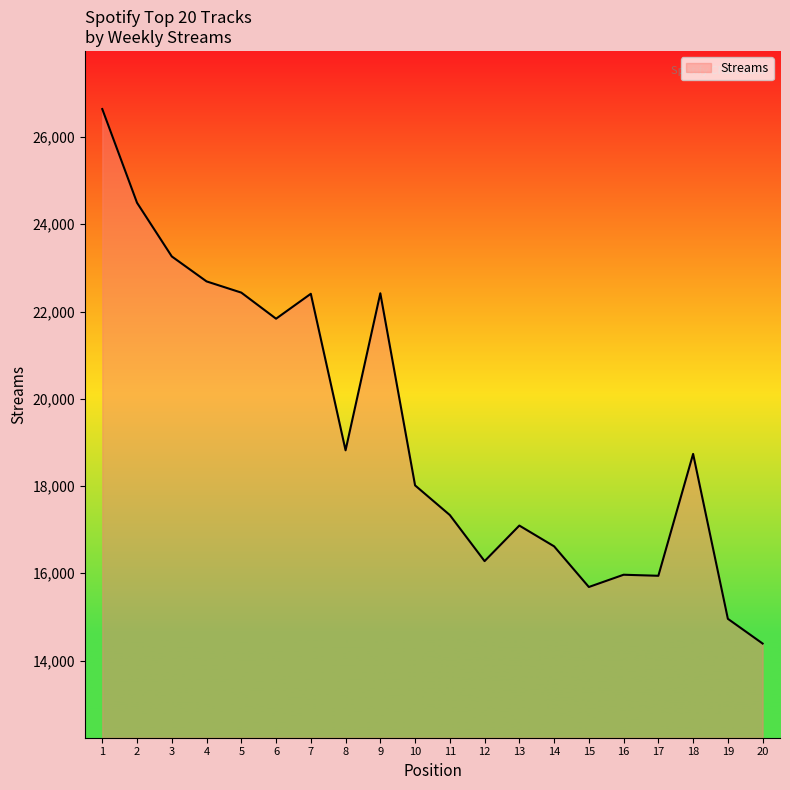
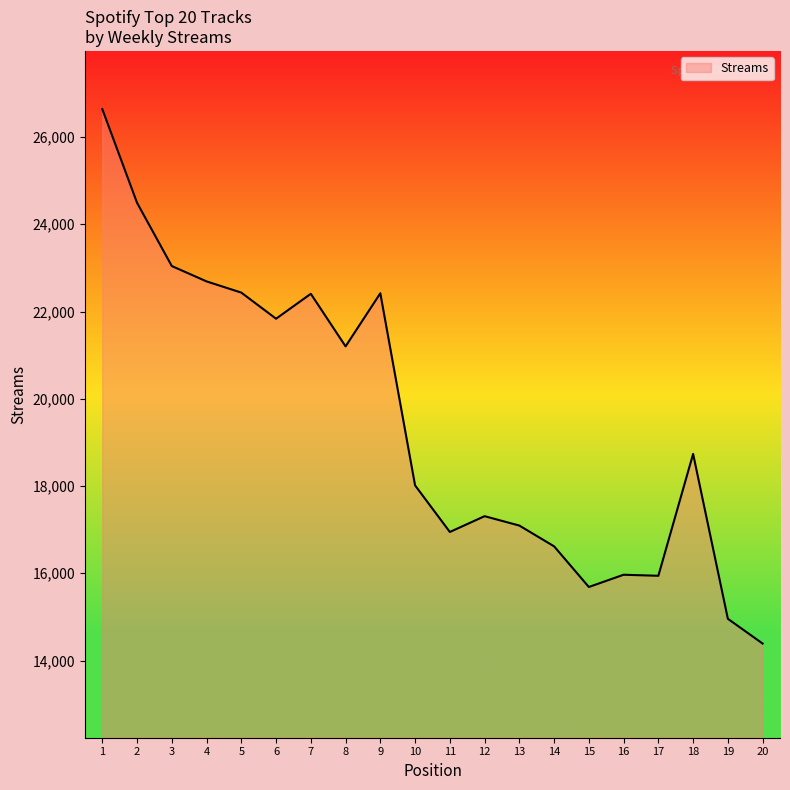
  {
    "1": "26,600",
    "2": "24,500",
-   "3": "23,300",
+   "3": "23,000",
    "4": "22,700",
    "5": "22,400",
    "6": "21,800",
    "7": "22,400",
-   "8": "18,800",
+   "8": "21,200",
    "9": "22,400",
    "10": "18,000",
-   "11": "17,300",
-   "12": "16,300",
+   "11": "16,900",
+   "12": "17,300",
    "13": "17,100",
    "14": "16,600",
    "15": "15,700",
    "16": "16,000",
    "17": "15,900",
    "18": "18,700",
    "19": "15,000",
    "20": "14,400"
  }
